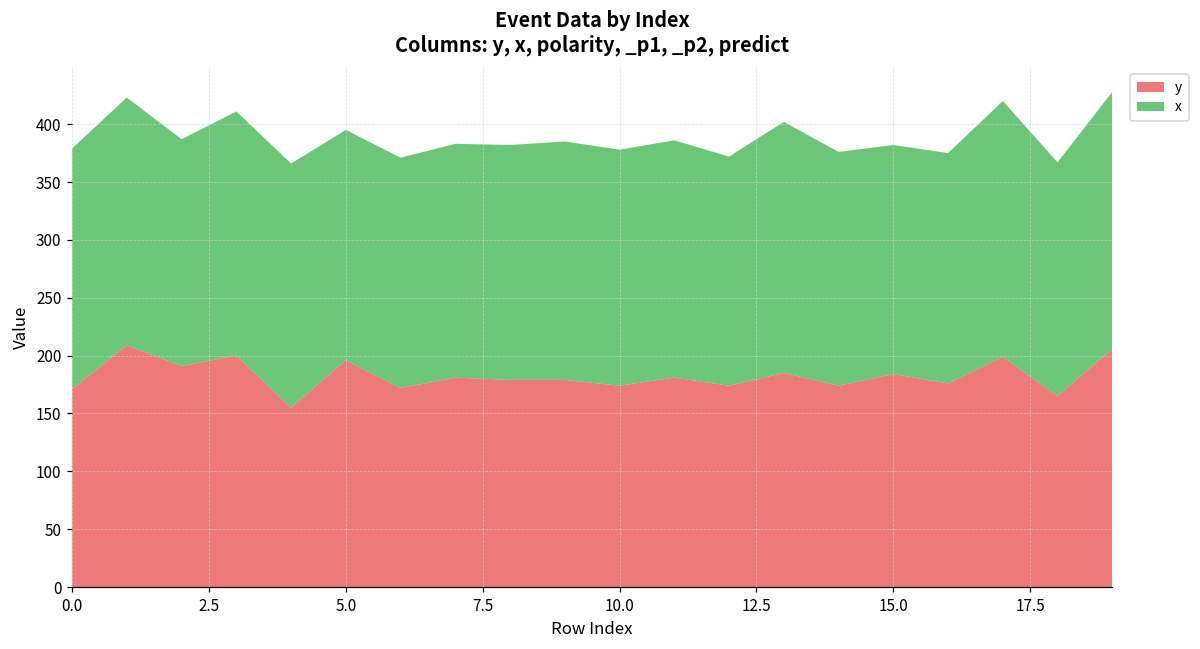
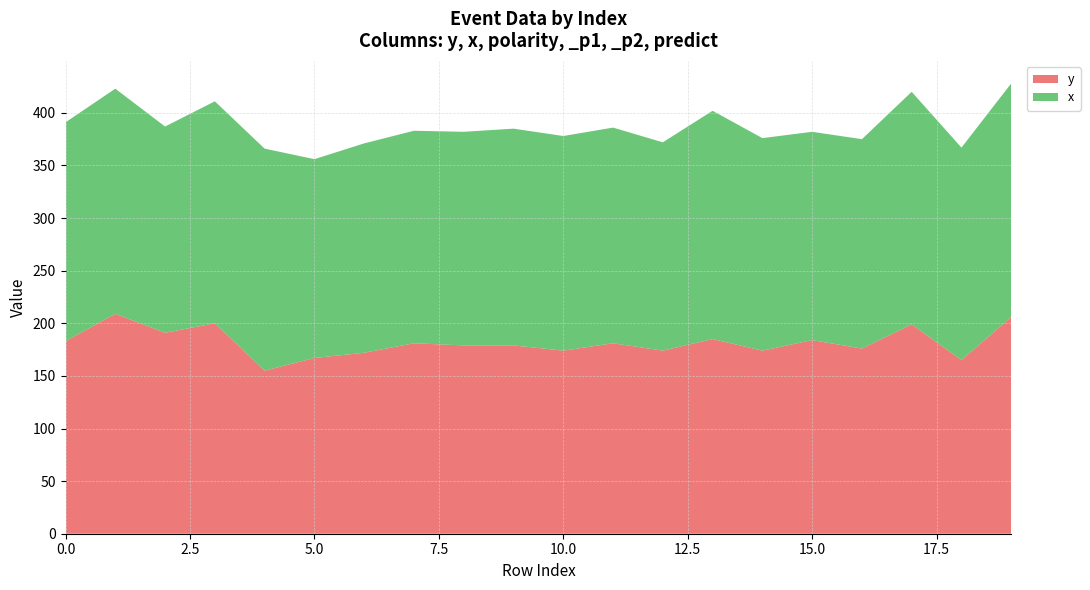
  {
    "y": {
-     "0.0": 171,
-     "5.0": 196,
+     "0.0": 183,
+     "5.0": 167,
      "10.0": 174,
      "15.0": 184
    },
    "x": {
      "0.0": 208,
-     "5.0": 199,
+     "5.0": 189,
      "10.0": 204,
      "15.0": 198
    }
  }
